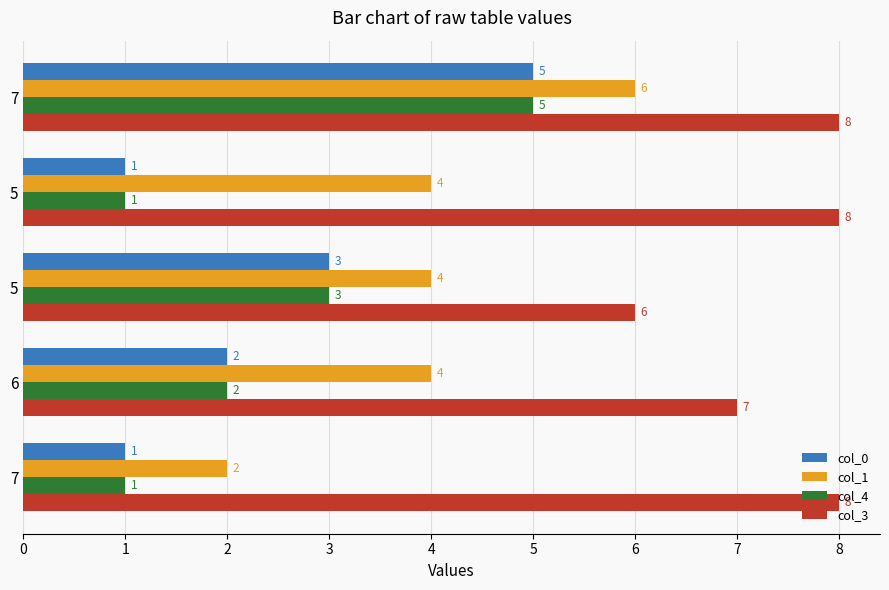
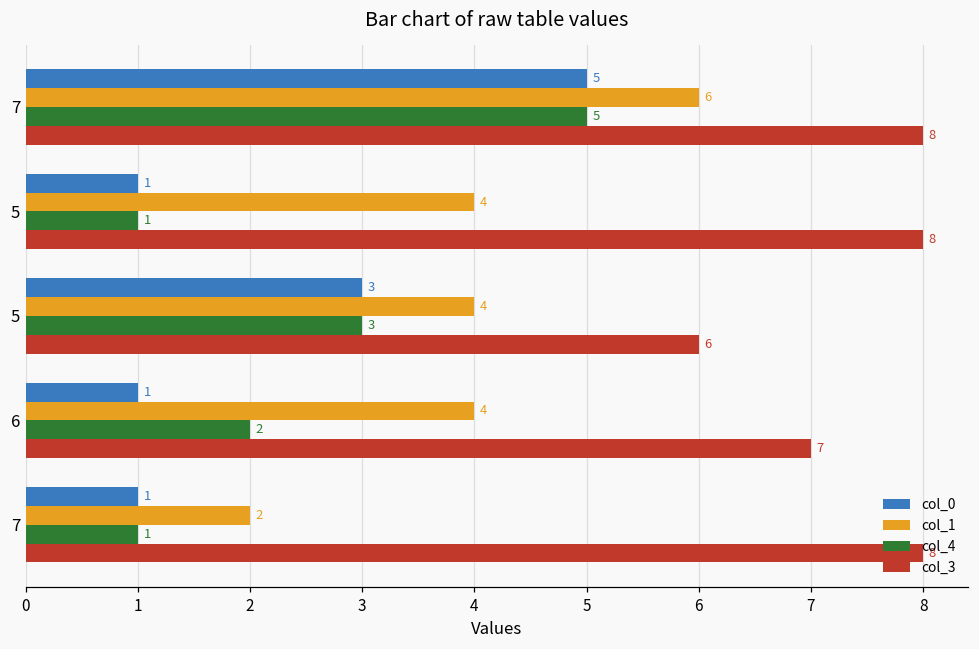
  {
    "col_0": {
-     "6": 2
+     "6": 1
    },
    "col_1": {
      "6": 4
    },
    "col_4": {
      "6": 2
    },
    "col_3": {
      "6": 7
    }
  }
